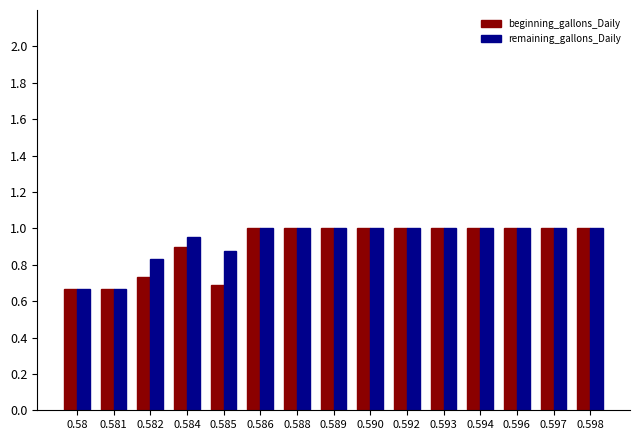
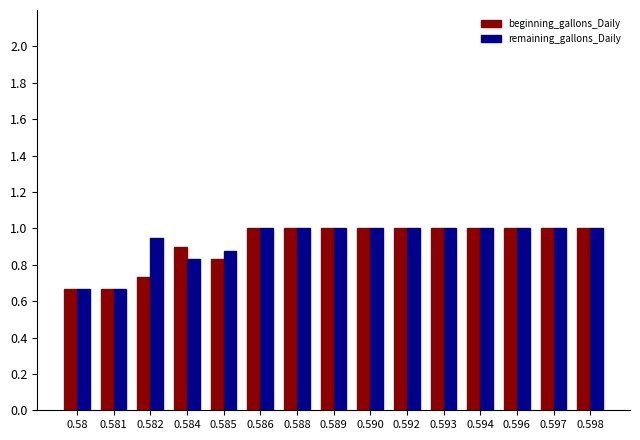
  {
    "beginning_gallons_Daily": {
      "0.58": 0.67,
      "0.581": 0.67,
      "0.582": 0.73,
      "0.584": 0.90,
-     "0.585": 0.69,
+     "0.585": 0.83,
      "0.586": 1.00,
      "0.588": 1.00,
      "0.589": 1.00,
      "0.590": 1.00,
      "0.592": 1.00,
      "0.593": 1.00,
      "0.594": 1.00,
      "0.596": 1.00,
      "0.597": 1.00,
      "0.598": 1.00
    },
    "remaining_gallons_Daily": {
      "0.58": 0.67,
      "0.581": 0.67,
-     "0.582": 0.83,
-     "0.584": 0.95,
+     "0.582": 0.95,
+     "0.584": 0.83,
      "0.585": 0.88,
      "0.586": 1.00,
      "0.588": 1.00,
      "0.589": 1.00,
      "0.590": 1.00,
      "0.592": 1.00,
      "0.593": 1.00,
      "0.594": 1.00,
      "0.596": 1.00,
      "0.597": 1.00,
      "0.598": 1.00
    }
  }
